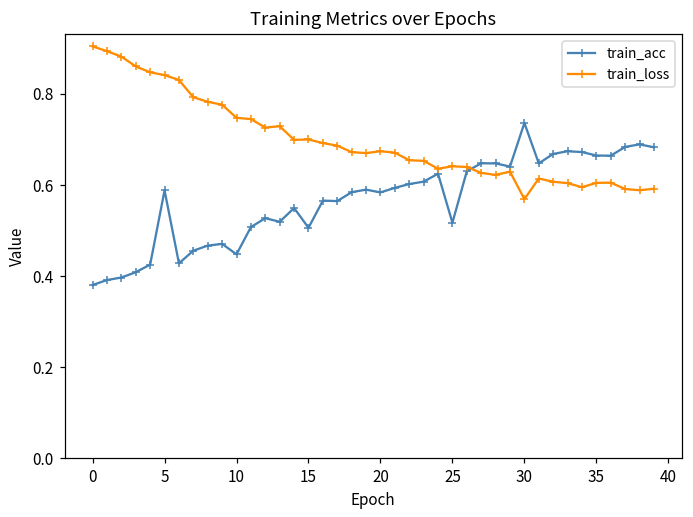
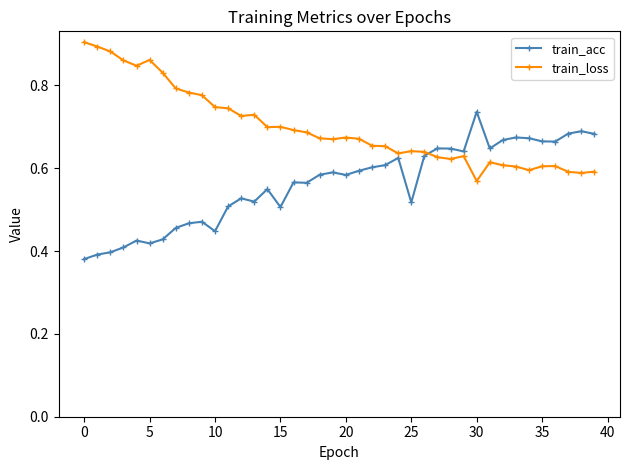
  {
    "train_acc": {
      "0": 0.38,
-     "5": 0.59,
+     "5": 0.42,
      "10": 0.45,
      "15": 0.51,
      "20": 0.58,
      "25": 0.52,
      "30": 0.74,
      "35": 0.66
    },
    "train_loss": {
      "0": 0.90,
-     "5": 0.84,
+     "5": 0.86,
      "10": 0.75,
      "15": 0.70,
      "20": 0.67,
      "25": 0.64,
      "30": 0.57,
      "35": 0.60
    }
  }
